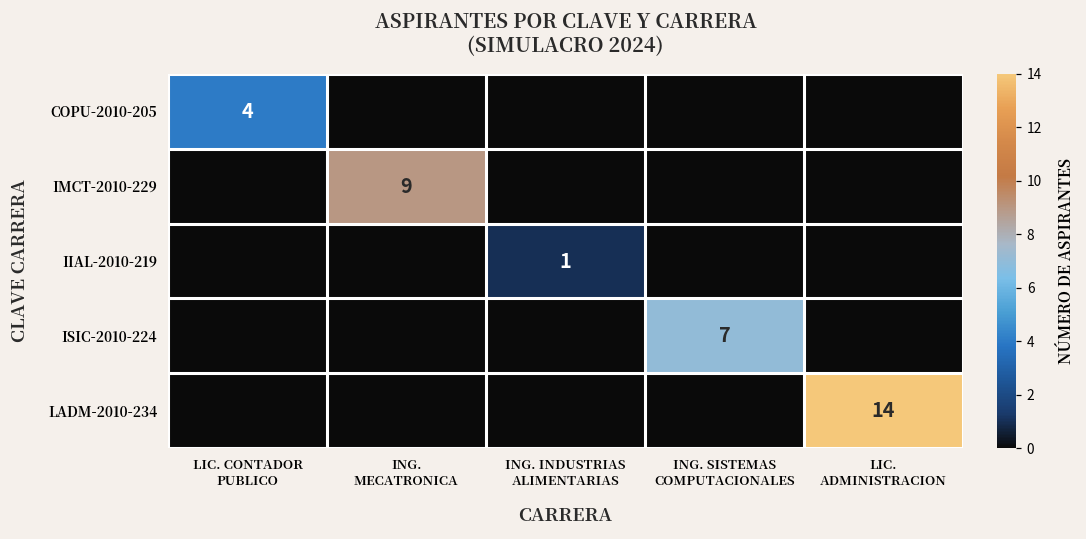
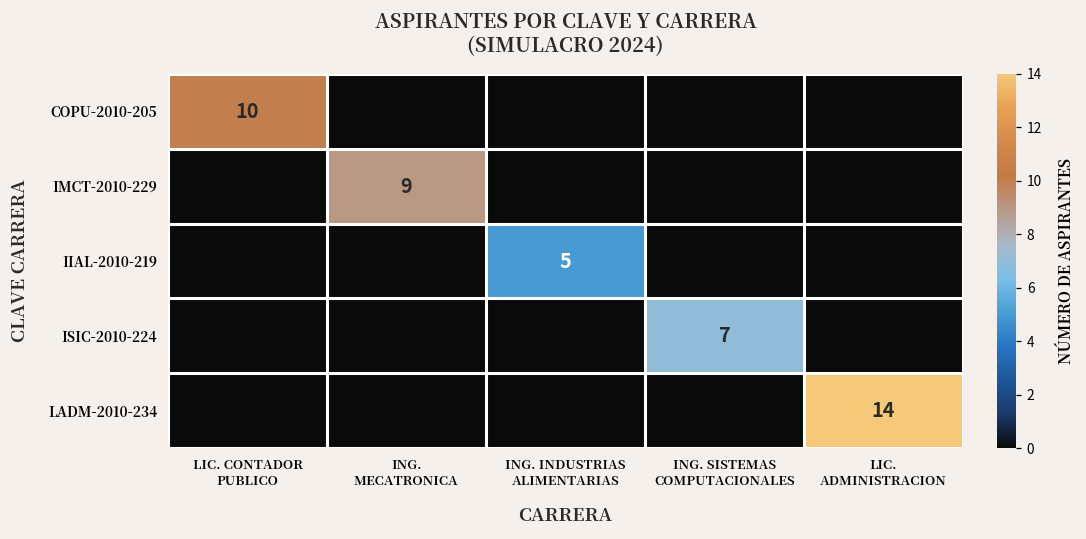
  {
    "COPU-2010-205": {
-     "LIC. CONTADOR PUBLICO": 4
+     "LIC. CONTADOR PUBLICO": 10
    },
    "IMCT-2010-229": {
      "ING. MECATRONICA": 9
    },
    "IIAL-2010-219": {
-     "ING. INDUSTRIAS ALIMENTARIAS": 1
+     "ING. INDUSTRIAS ALIMENTARIAS": 5
    },
    "ISIC-2010-224": {
      "ING. SISTEMAS COMPUTACIONALES": 7
    },
    "LADM-2010-234": {
      "LIC. ADMINISTRACION": 14
    }
  }
